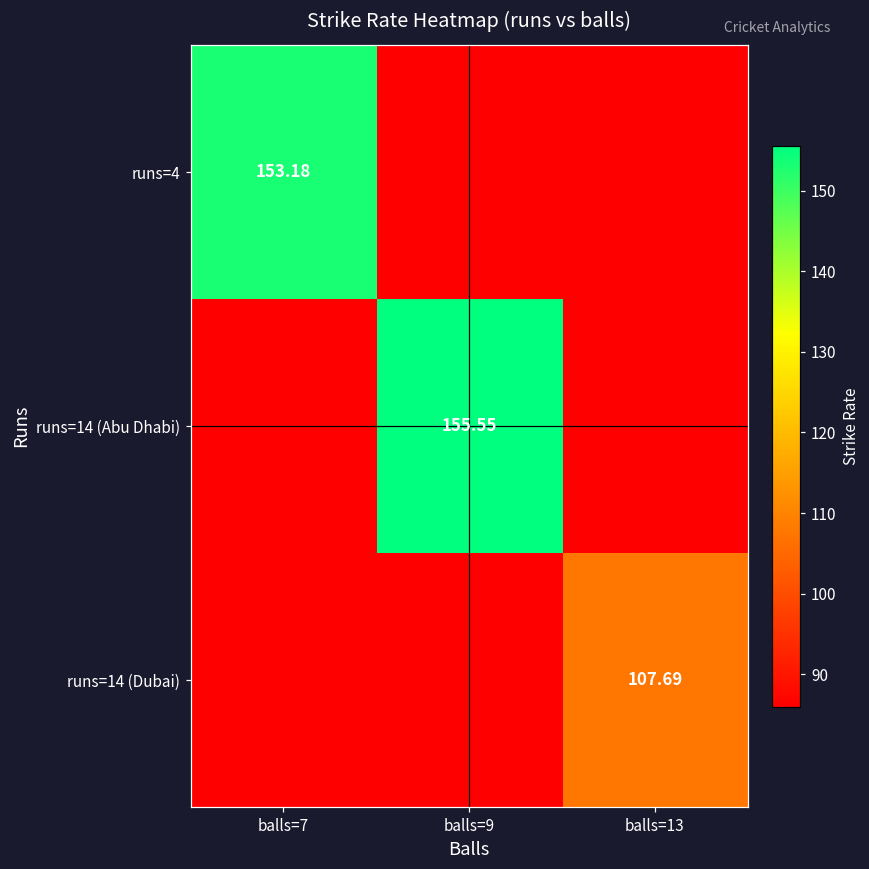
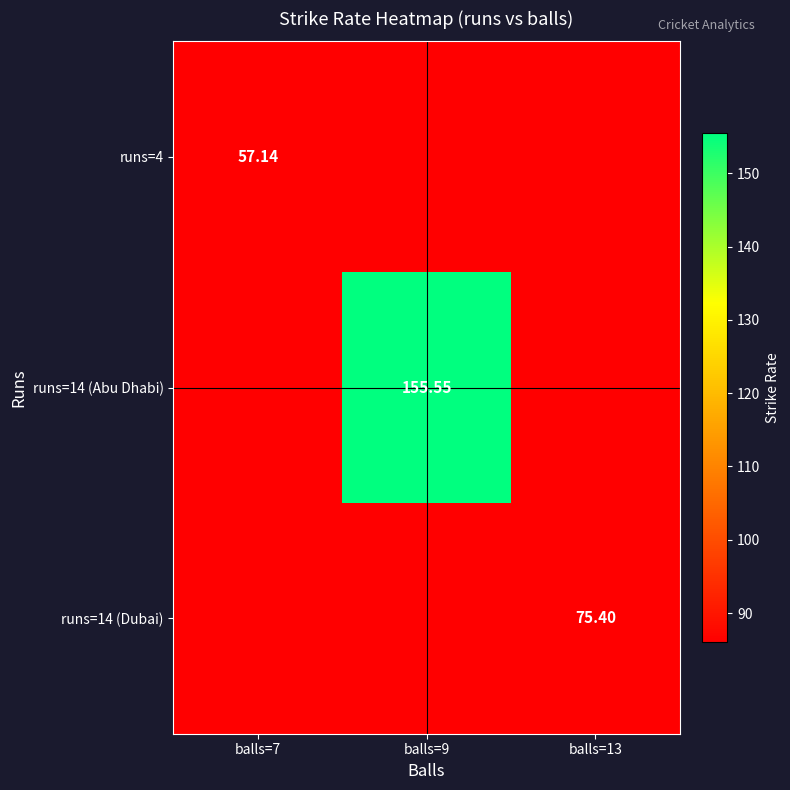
  {
    "runs=4": {
-     "balls=7": 153.18
+     "balls=7": 57.14
    },
    "runs=14 (Abu Dhabi)": {
      "balls=9": 155.55
    },
    "runs=14 (Dubai)": {
-     "balls=13": 107.69
+     "balls=13": 75.40
    }
  }
